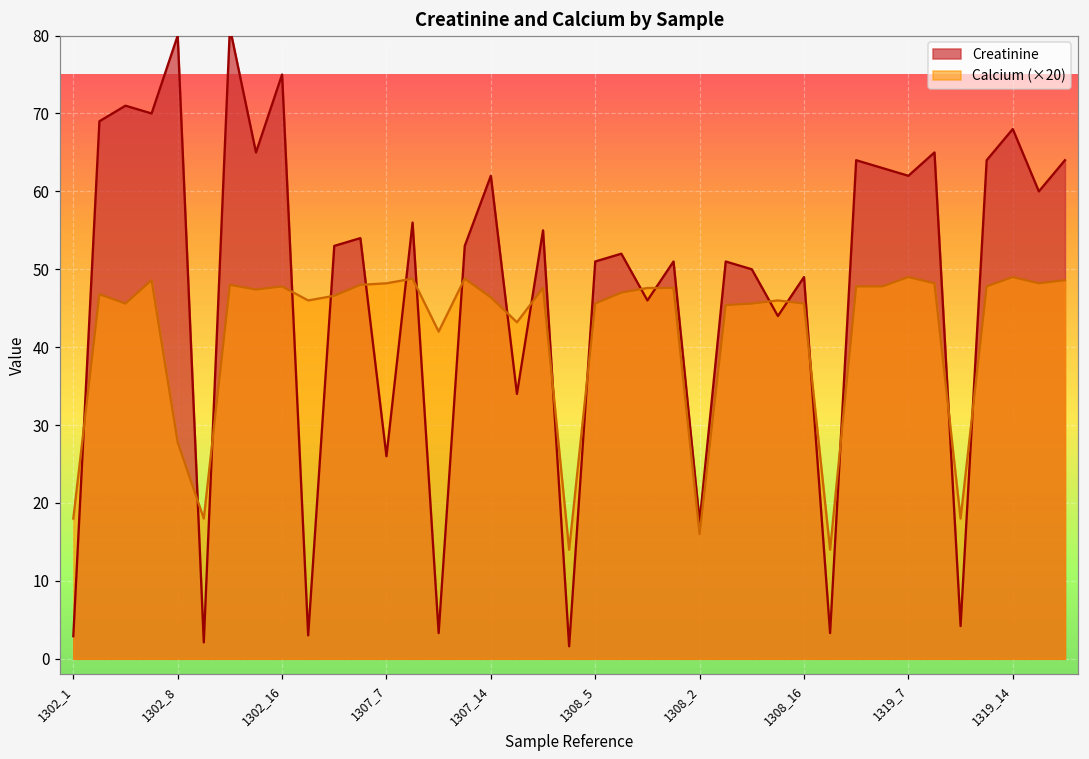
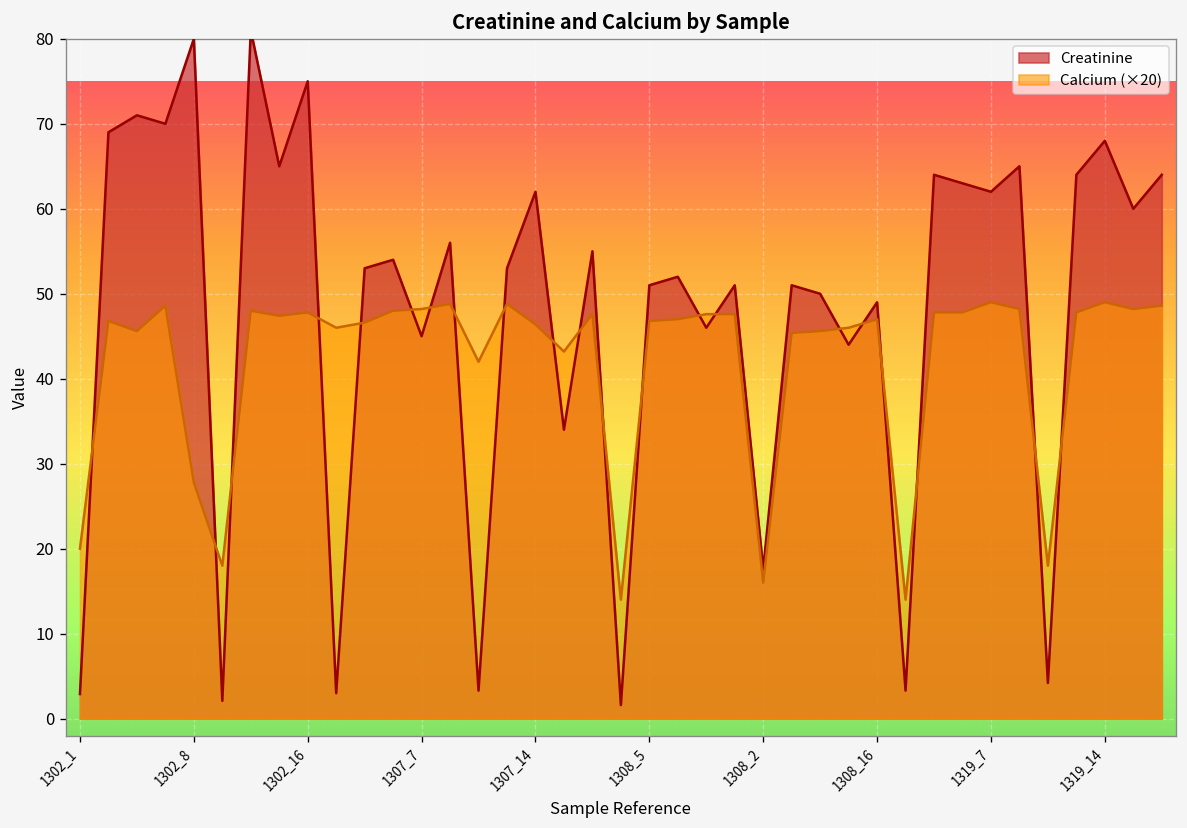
  {
    "Creatinine": {
      "1302_1": 3,
      "1302_8": 80,
      "1302_16": 75,
-     "1307_7": 26,
+     "1307_7": 45,
      "1307_14": 62,
      "1308_5": 51,
      "1308_2": 18,
      "1308_16": 49,
      "1319_7": 62,
      "1319_14": 68
    },
    "Calcium (×20)": {
-     "1302_1": 18,
+     "1302_1": 20,
      "1302_8": 28,
      "1302_16": 48,
      "1307_7": 48,
      "1307_14": 46,
-     "1308_5": 46,
+     "1308_5": 47,
      "1308_2": 16,
-     "1308_16": 46,
+     "1308_16": 47,
      "1319_7": 49,
      "1319_14": 49
    }
  }
